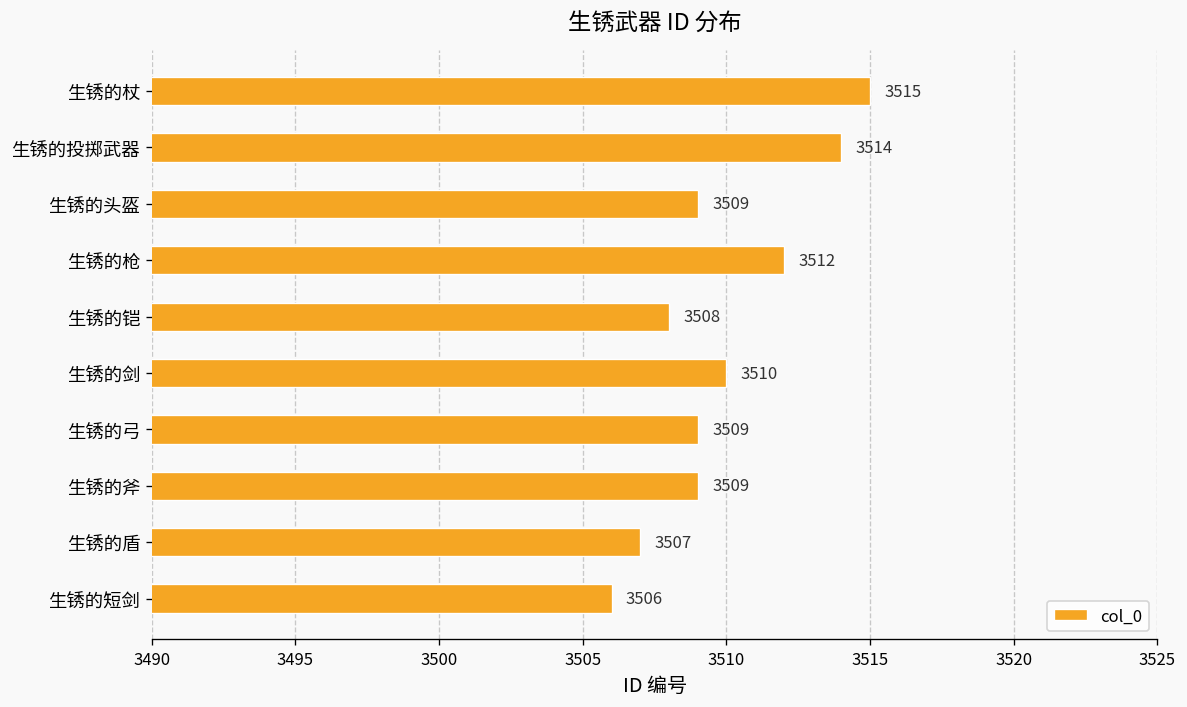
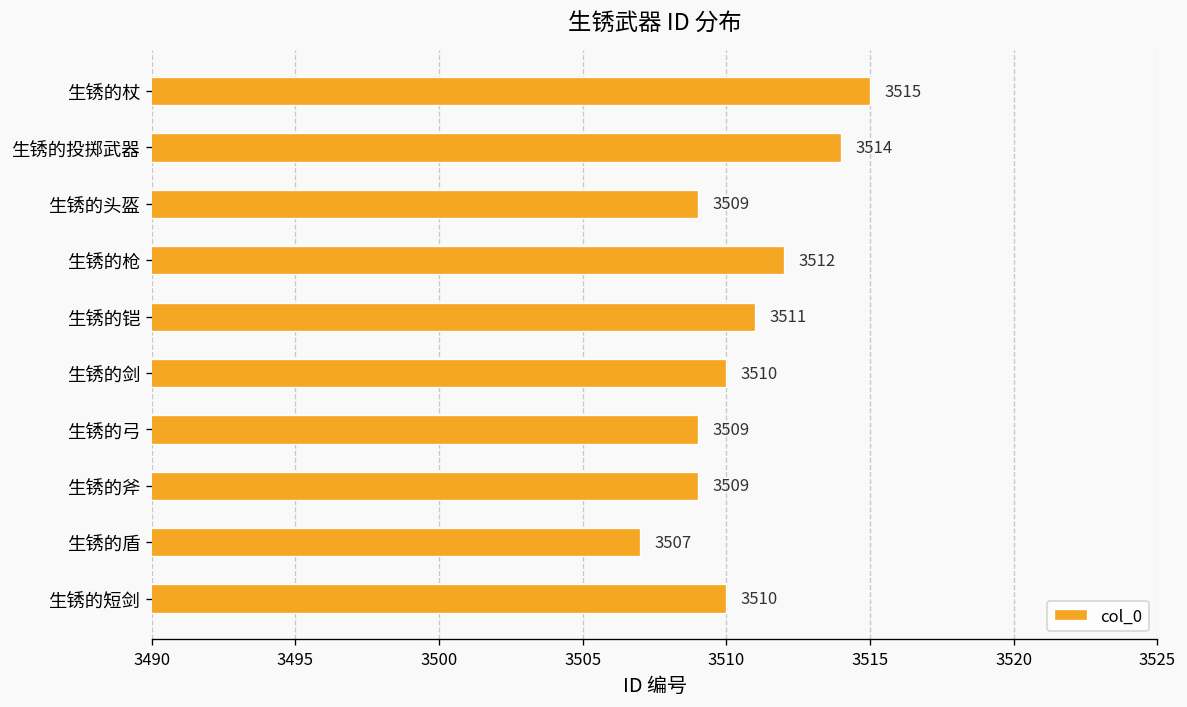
  {
    "生锈的杖": 3515,
    "生锈的投掷武器": 3514,
    "生锈的头盔": 3509,
    "生锈的枪": 3512,
-   "生锈的铠": 3508,
+   "生锈的铠": 3511,
    "生锈的剑": 3510,
    "生锈的弓": 3509,
    "生锈的斧": 3509,
    "生锈的盾": 3507,
-   "生锈的短剑": 3506
+   "生锈的短剑": 3510
  }
